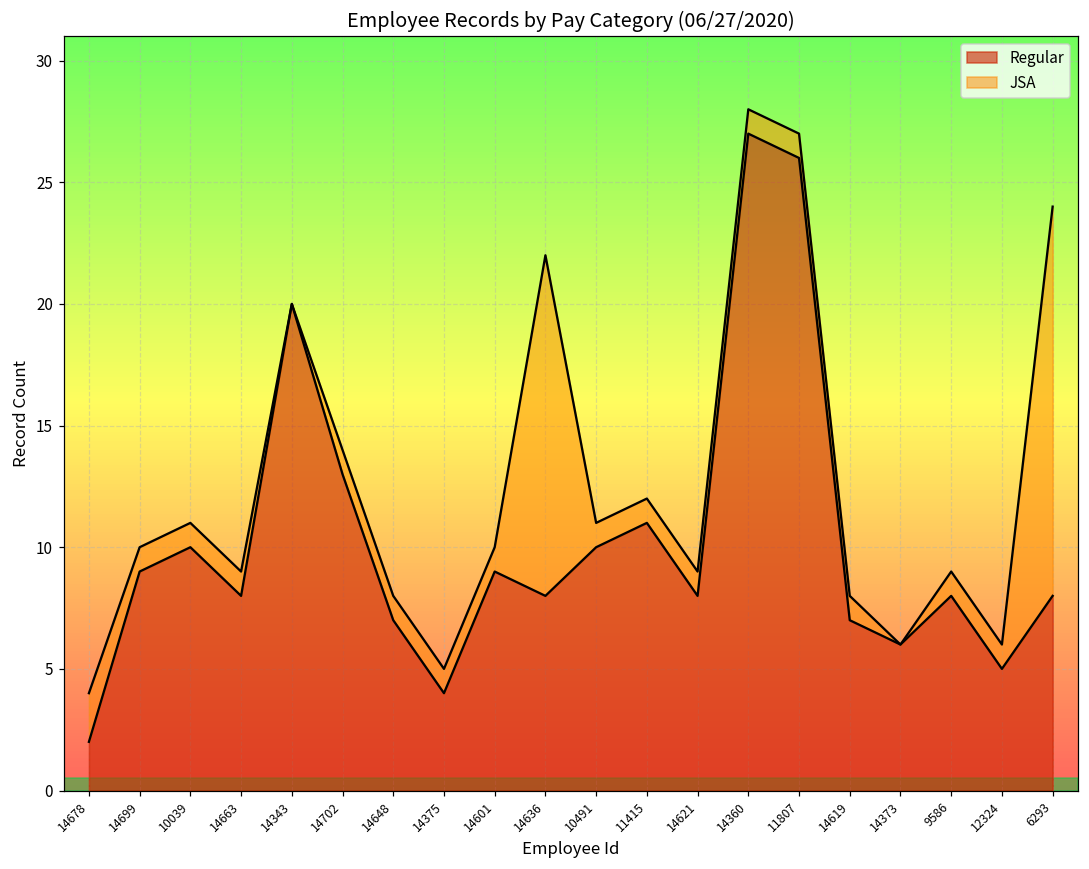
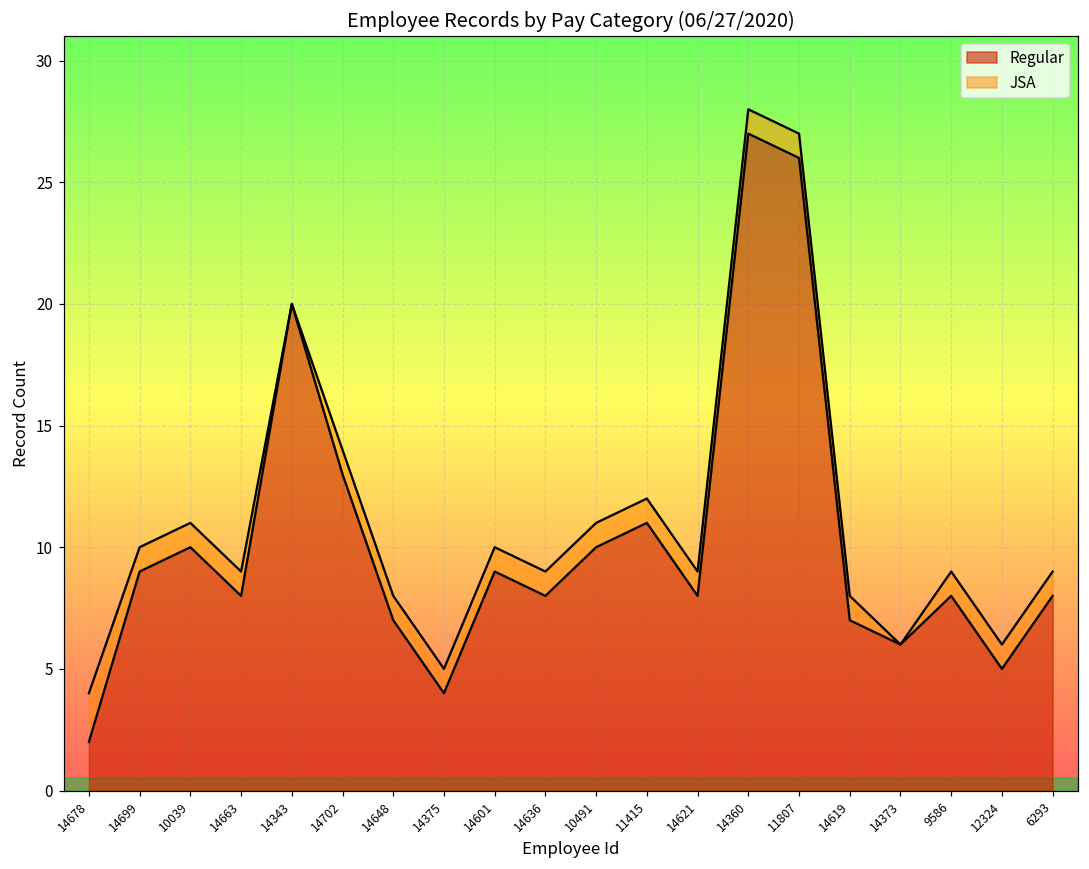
  {
    "Regular": {
      "14678": 2,
      "14699": 9,
      "10039": 10,
      "14663": 8,
      "14702": 13,
      "14648": 7,
      "14375": 4,
      "14601": 9,
      "14636": 8,
      "10491": 10,
      "11415": 11,
      "14621": 8,
      "14360": 27,
      "11807": 26,
      "14619": 7,
      "9586": 8,
      "12324": 5,
      "6293": 8
    },
    "JSA": {
      "14678": 2,
      "14699": 1,
      "10039": 1,
      "14663": 1,
      "14702": 1,
      "14648": 1,
      "14375": 1,
      "14601": 1,
-     "14636": 14,
+     "14636": 1,
      "10491": 1,
      "11415": 1,
      "14621": 1,
      "14360": 1,
      "11807": 1,
      "14619": 1,
      "9586": 1,
      "12324": 1,
-     "6293": 16
+     "6293": 1
    }
  }
